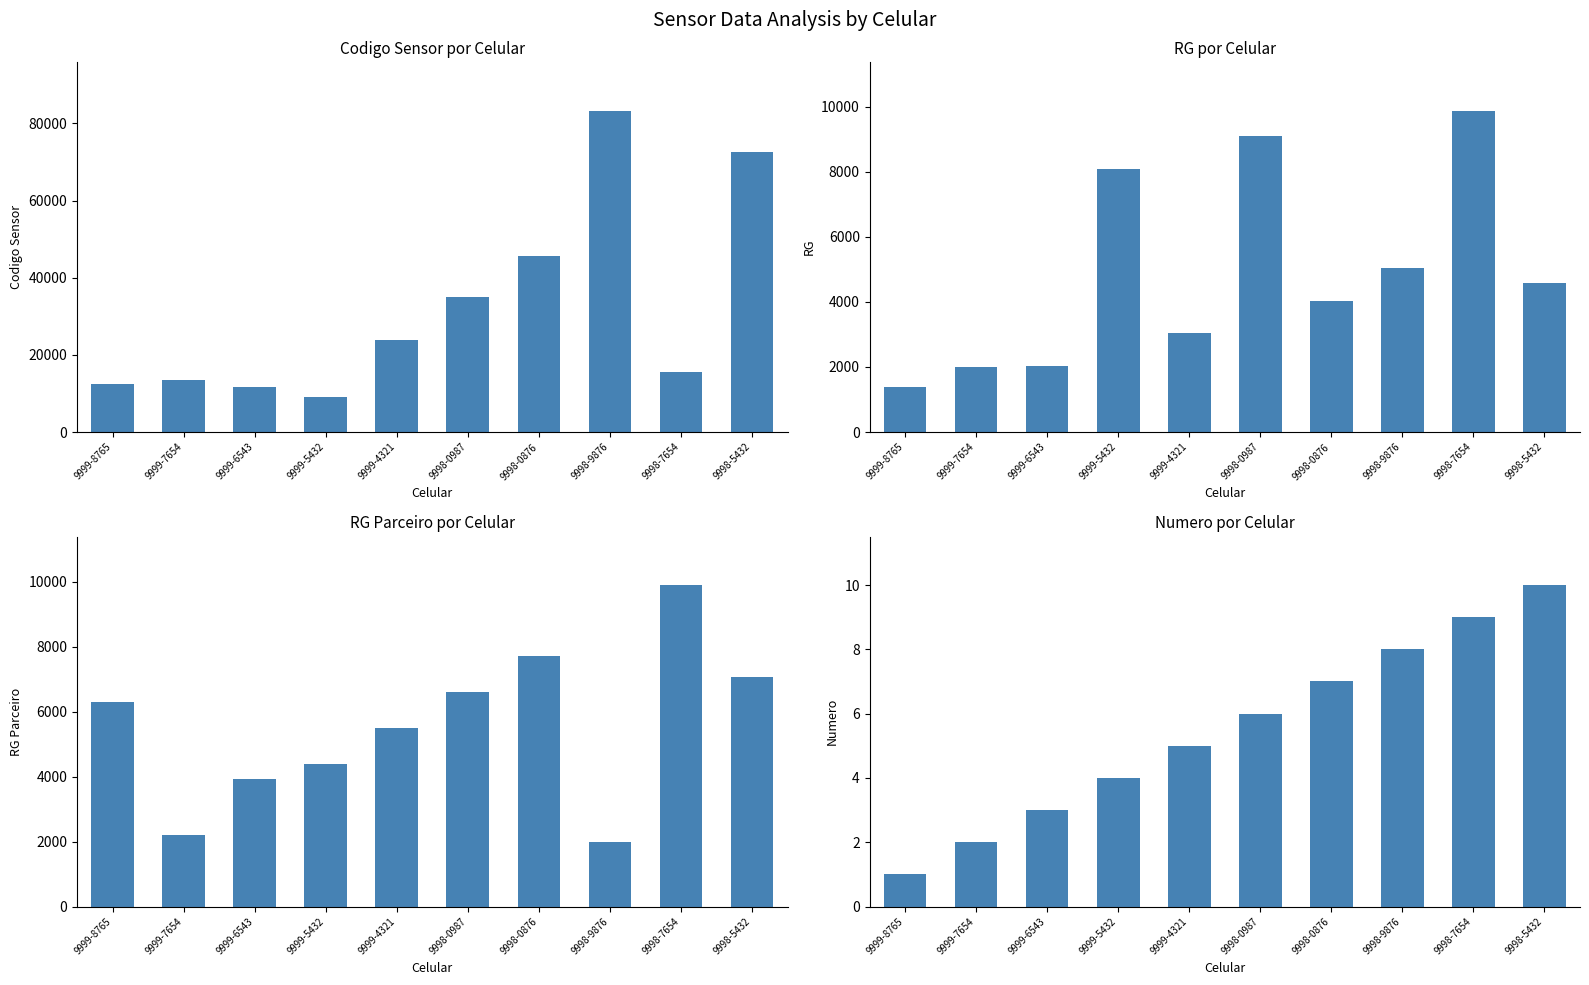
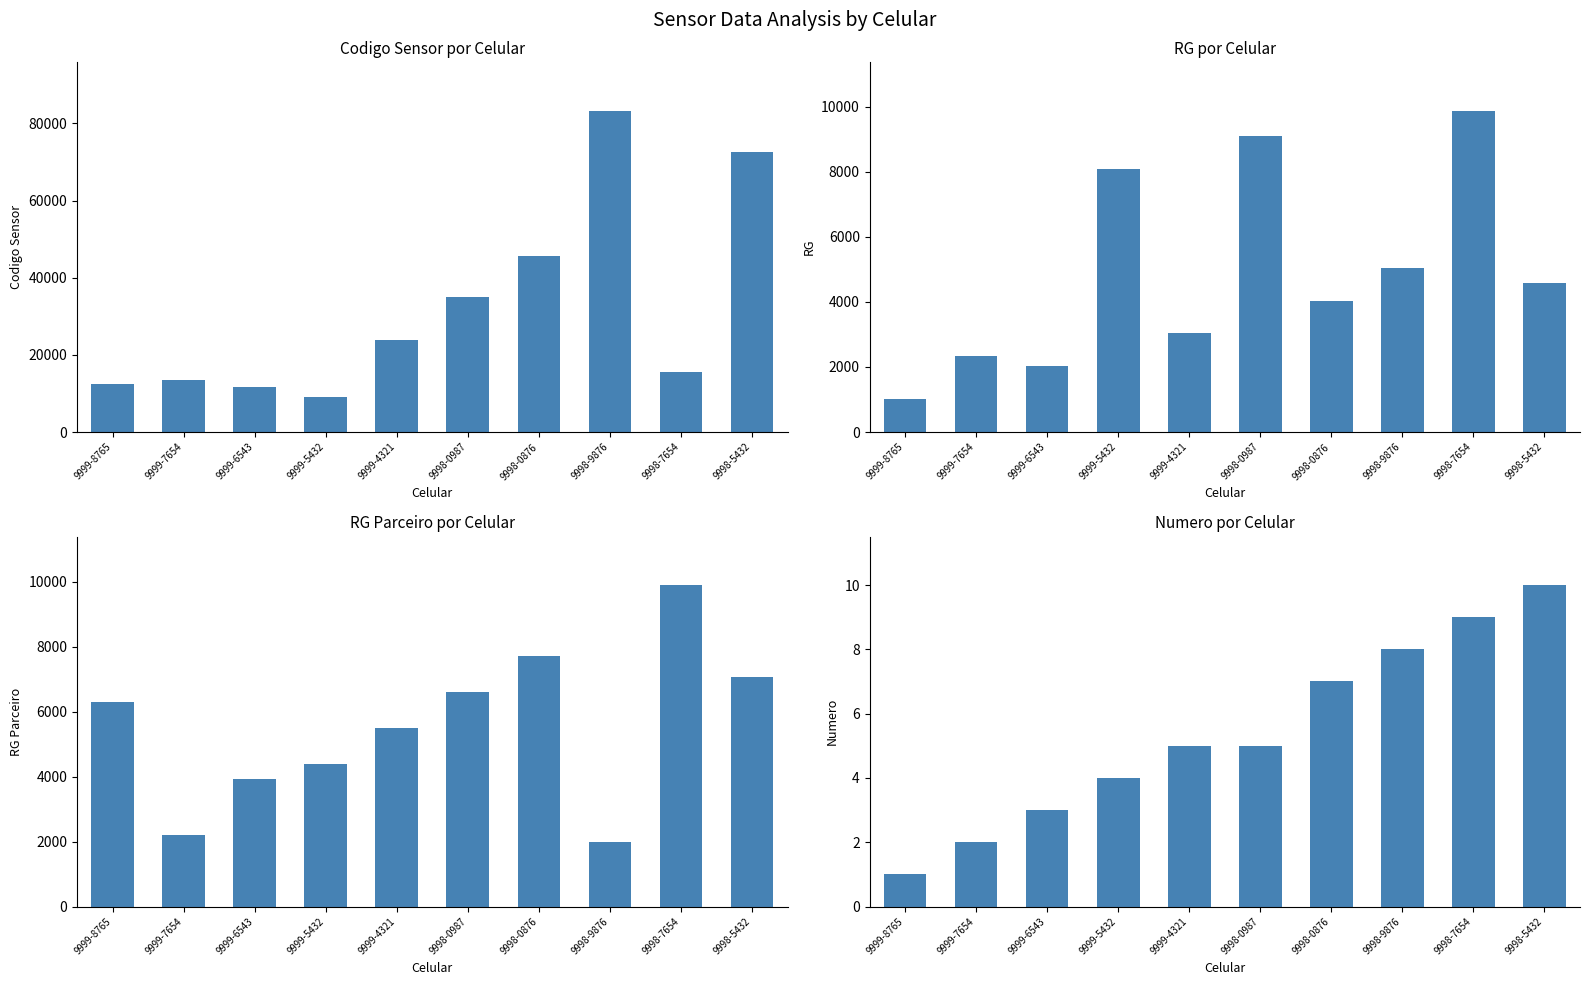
  {
    "Codigo Sensor por Celular": {
      "9999-8765": 12000,
      "9999-7654": 13000,
      "9999-6543": 12000,
      "9999-5432": 9000,
      "9999-4321": 24000,
      "9998-0987": 35000,
      "9998-0876": 46000,
      "9998-9876": 83000,
      "9998-7654": 15000,
      "9998-5432": 73000
    },
    "RG por Celular": {
-     "9999-8765": 1400,
-     "9999-7654": 2000,
+     "9999-8765": 1000,
+     "9999-7654": 2300,
      "9999-6543": 2000,
      "9999-5432": 8100,
      "9999-4321": 3000,
      "9998-0987": 9100,
      "9998-0876": 4000,
      "9998-9876": 5100,
      "9998-7654": 9900,
      "9998-5432": 4600
    },
    "RG Parceiro por Celular": {
      "9999-8765": 6300,
      "9999-7654": 2200,
      "9999-6543": 3900,
      "9999-5432": 4400,
      "9999-4321": 5500,
      "9998-0987": 6600,
      "9998-0876": 7700,
      "9998-9876": 2000,
      "9998-7654": 9900,
      "9998-5432": 7100
    },
    "Numero por Celular": {
      "9999-8765": 1,
      "9999-7654": 2,
      "9999-6543": 3,
      "9999-5432": 4,
      "9999-4321": 5,
-     "9998-0987": 6,
+     "9998-0987": 5,
      "9998-0876": 7,
      "9998-9876": 8,
      "9998-7654": 9,
      "9998-5432": 10
    }
  }
